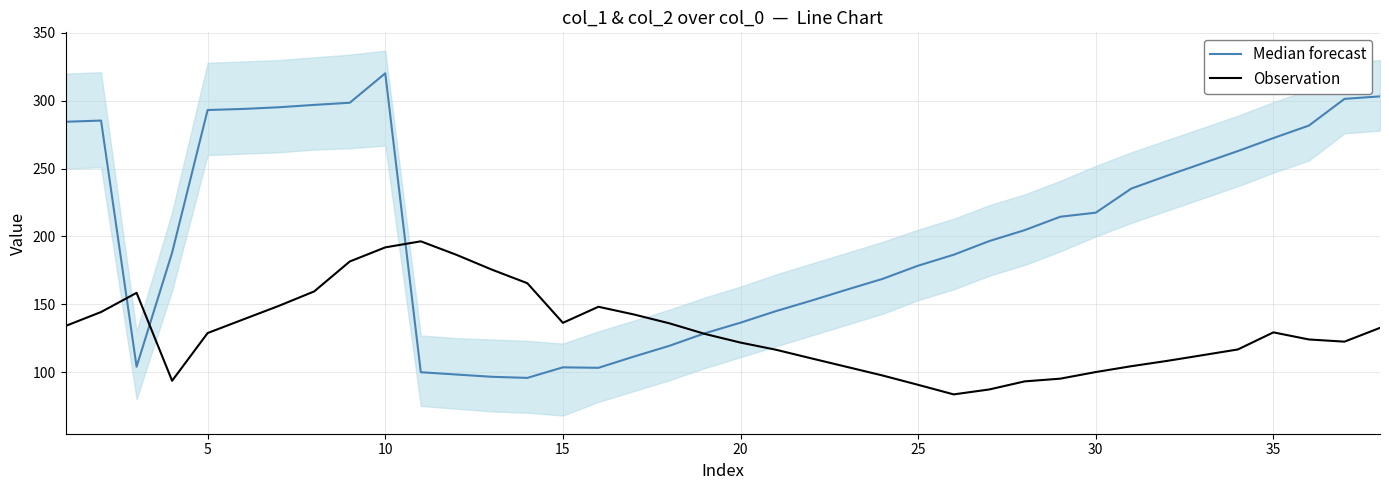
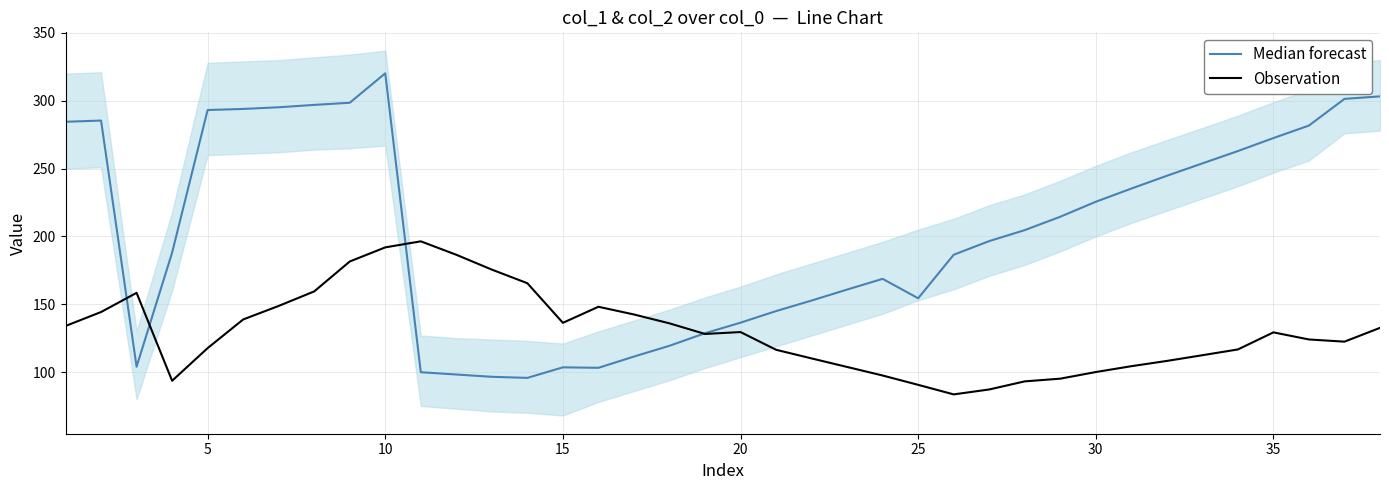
  {
    "Median forecast": {
      "5": 293,
      "10": 320,
      "15": 103,
      "20": 136,
-     "25": 178,
-     "30": 218,
+     "25": 154,
+     "30": 226,
      "35": 273
    },
    "Observation": {
-     "5": 129,
+     "5": 118,
      "10": 192,
      "15": 136,
-     "20": 122,
+     "20": 129,
      "25": 91,
      "30": 100,
      "35": 129
    }
  }
